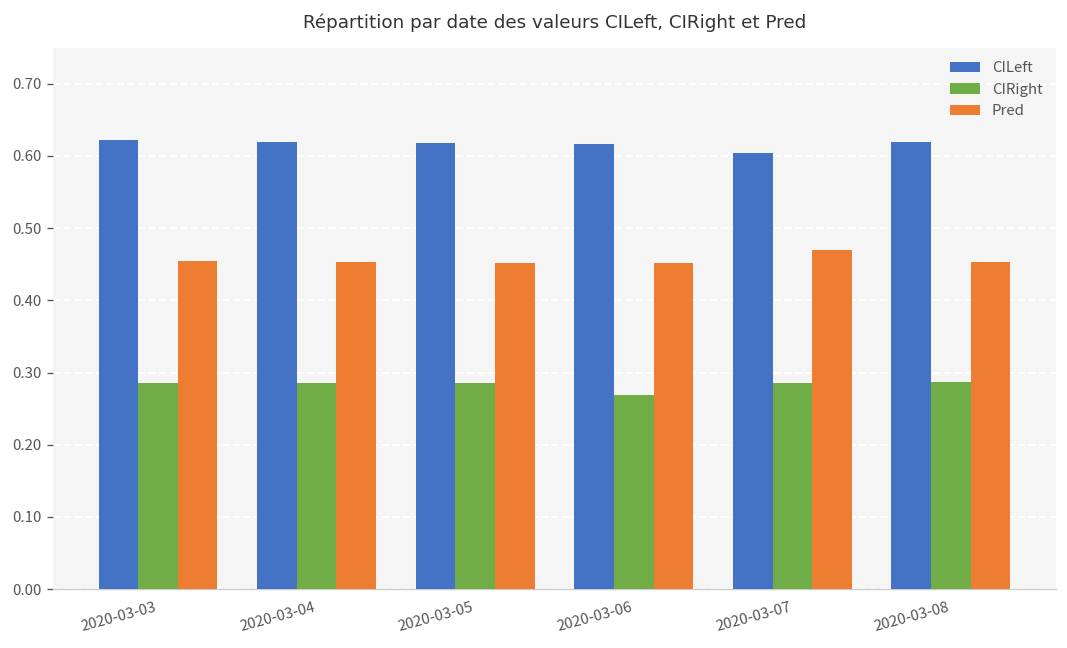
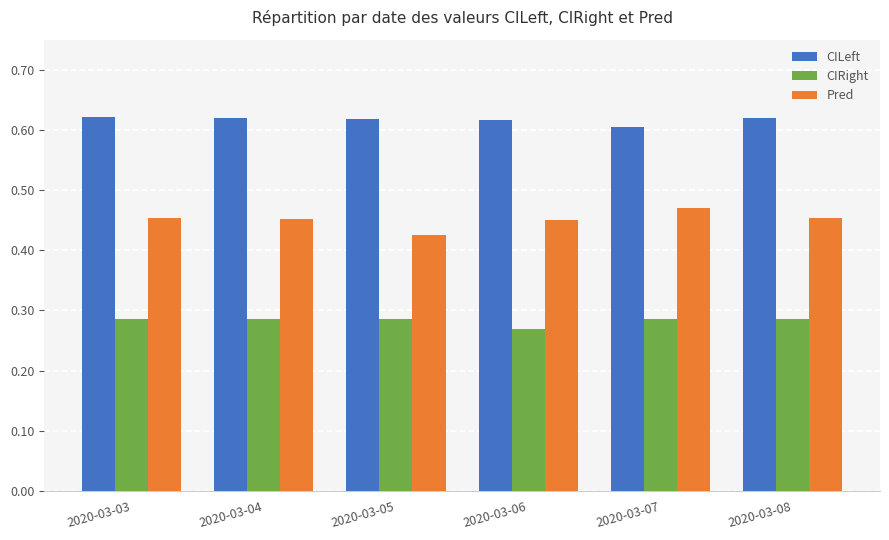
  {
    "CILeft": {
      "2020-03-03": 0.62,
      "2020-03-04": 0.62,
      "2020-03-05": 0.62,
      "2020-03-06": 0.62,
      "2020-03-07": 0.60,
      "2020-03-08": 0.62
    },
    "CIRight": {
      "2020-03-03": 0.29,
      "2020-03-04": 0.29,
      "2020-03-05": 0.29,
      "2020-03-06": 0.27,
      "2020-03-07": 0.29,
      "2020-03-08": 0.29
    },
    "Pred": {
      "2020-03-03": 0.45,
      "2020-03-04": 0.45,
-     "2020-03-05": 0.45,
+     "2020-03-05": 0.43,
      "2020-03-06": 0.45,
      "2020-03-07": 0.47,
      "2020-03-08": 0.45
    }
  }
